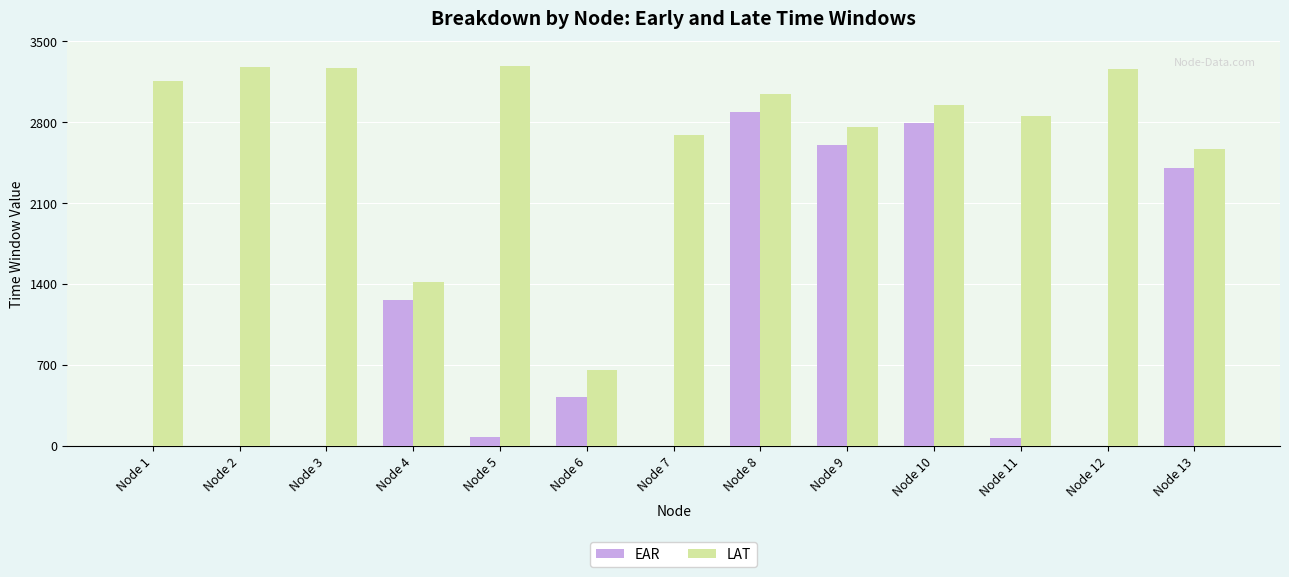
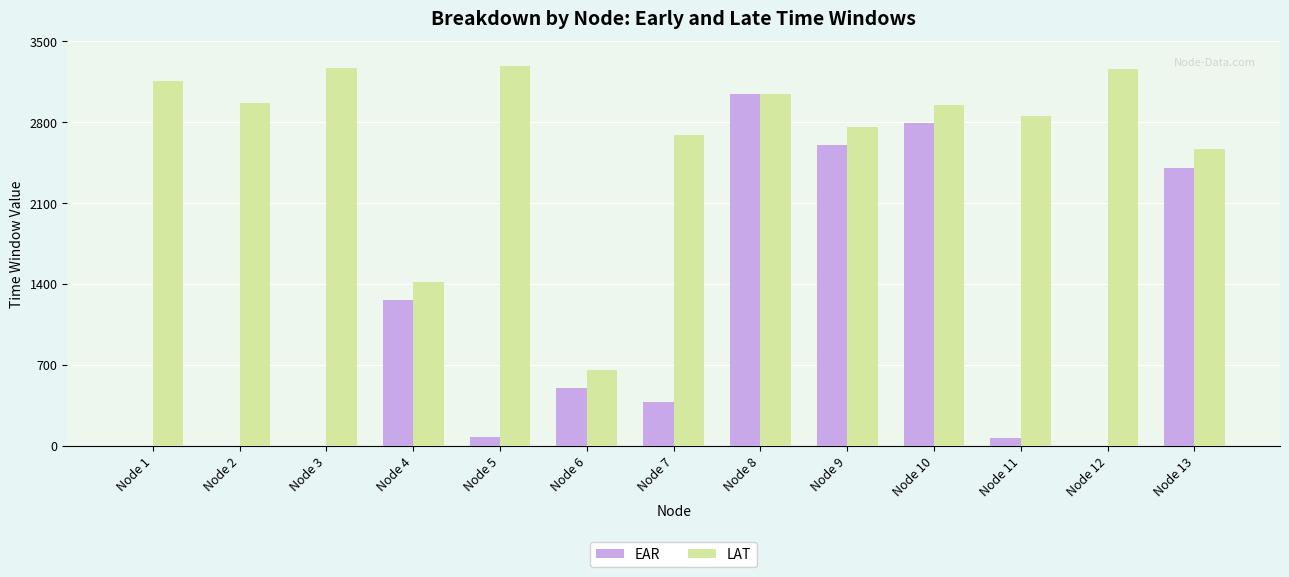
  {
    "EAR": {
      "Node 1": 0,
      "Node 2": 0,
      "Node 3": 0,
      "Node 4": 1260,
      "Node 5": 80,
-     "Node 6": 430,
-     "Node 7": 0,
-     "Node 8": 2890,
+     "Node 6": 500,
+     "Node 7": 380,
+     "Node 8": 3050,
      "Node 9": 2600,
      "Node 10": 2790,
      "Node 11": 70,
      "Node 12": 0,
      "Node 13": 2410
    },
    "LAT": {
      "Node 1": 3160,
-     "Node 2": 3280,
+     "Node 2": 2970,
      "Node 3": 3270,
      "Node 4": 1420,
      "Node 5": 3280,
      "Node 6": 660,
      "Node 7": 2690,
      "Node 8": 3050,
      "Node 9": 2760,
      "Node 10": 2950,
      "Node 11": 2860,
      "Node 12": 3260,
      "Node 13": 2570
    }
  }
